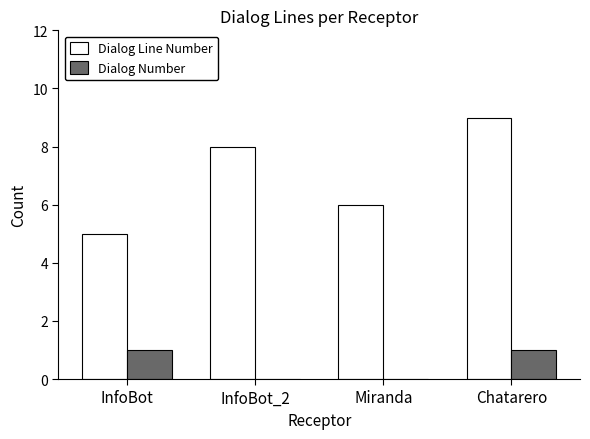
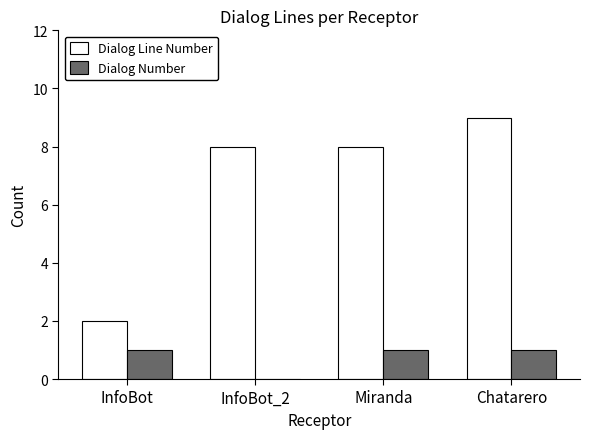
  {
    "Dialog Line Number": {
-     "InfoBot": 5,
+     "InfoBot": 2,
      "InfoBot_2": 8,
-     "Miranda": 6,
+     "Miranda": 8,
      "Chatarero": 9
    },
    "Dialog Number": {
      "InfoBot": 1,
      "InfoBot_2": 0,
-     "Miranda": 0,
+     "Miranda": 1,
      "Chatarero": 1
    }
  }
